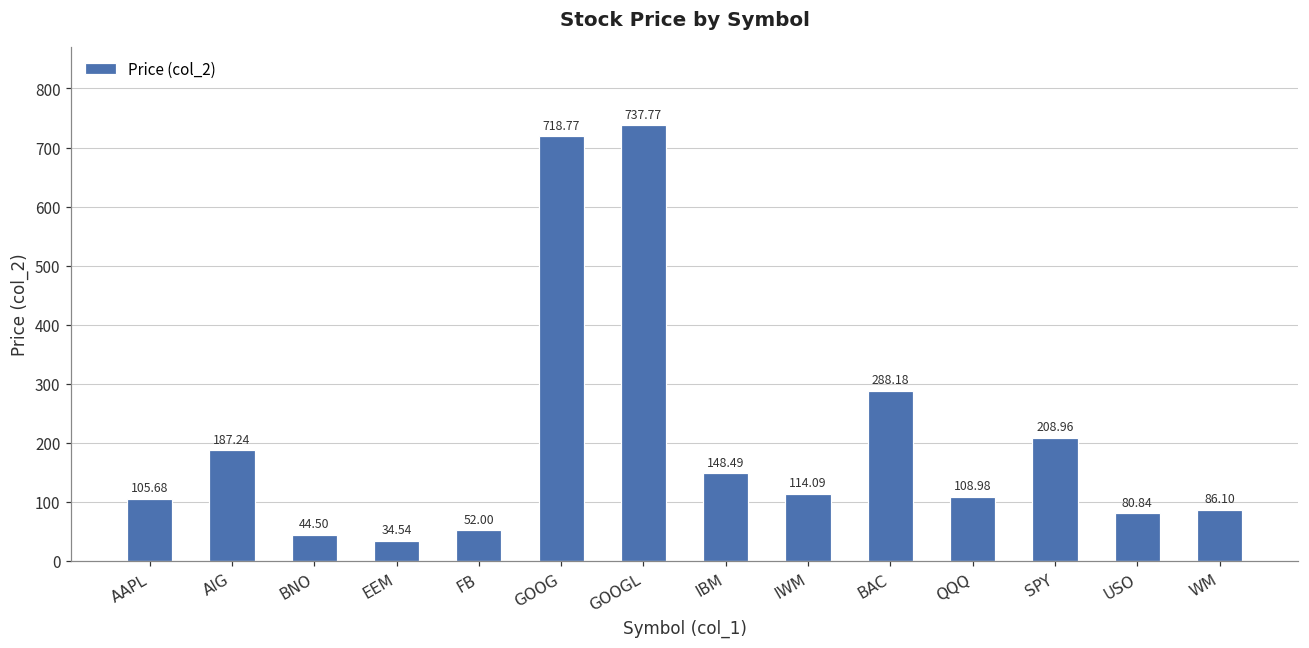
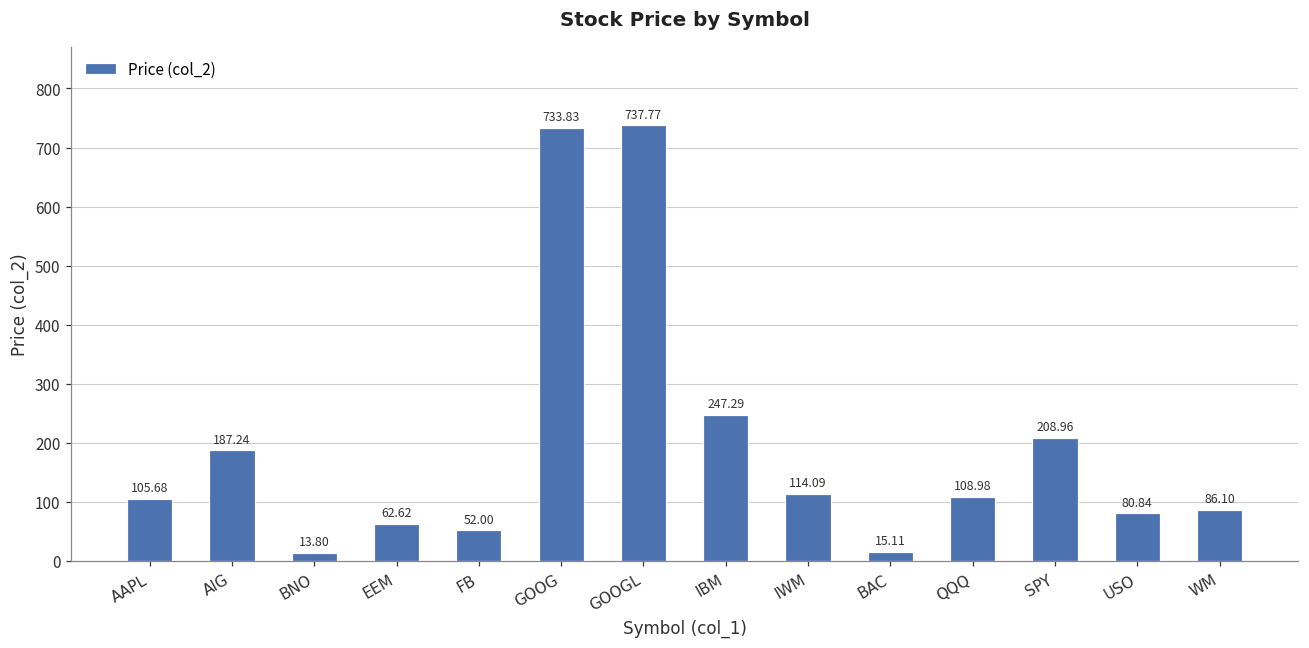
  {
    "AAPL": 105.68,
    "AIG": 187.24,
-   "BNO": 44.50,
-   "EEM": 34.54,
+   "BNO": 13.80,
+   "EEM": 62.62,
    "FB": 52.00,
-   "GOOG": 718.77,
+   "GOOG": 733.83,
    "GOOGL": 737.77,
-   "IBM": 148.49,
+   "IBM": 247.29,
    "IWM": 114.09,
-   "BAC": 288.18,
+   "BAC": 15.11,
    "QQQ": 108.98,
    "SPY": 208.96,
    "USO": 80.84,
    "WM": 86.10
  }
